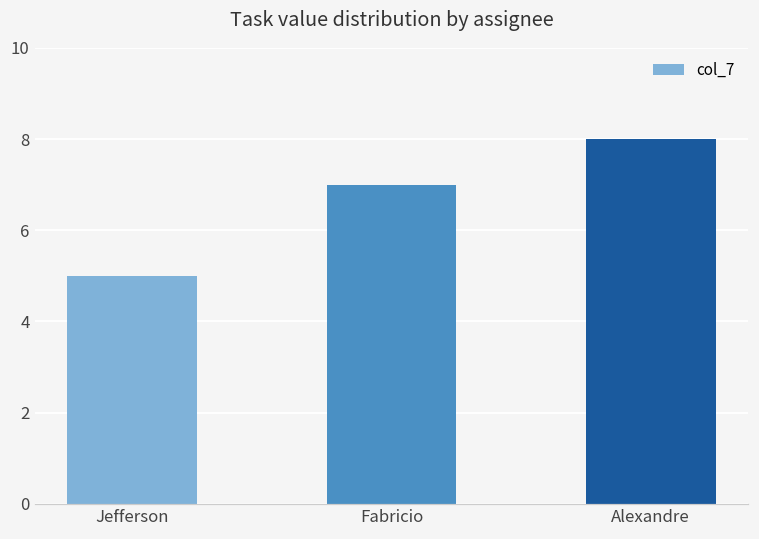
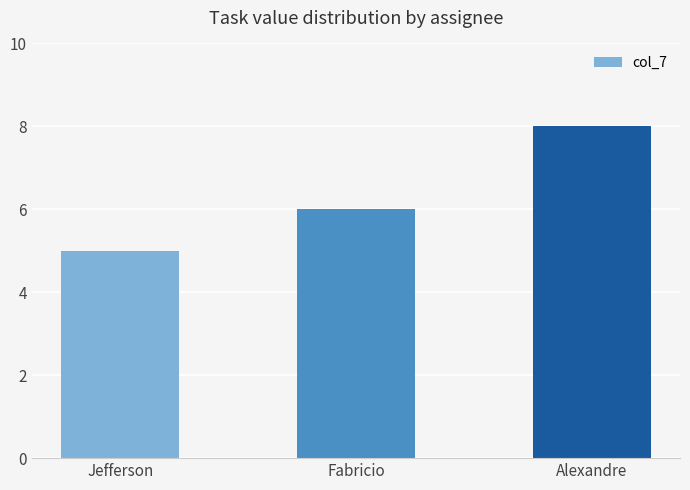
  {
    "Jefferson": 5,
-   "Fabricio": 7,
+   "Fabricio": 6,
    "Alexandre": 8
  }
